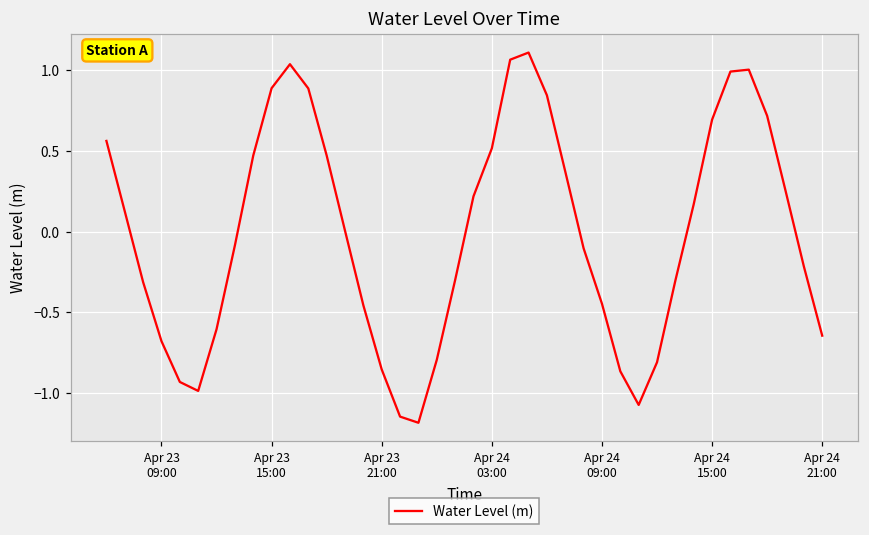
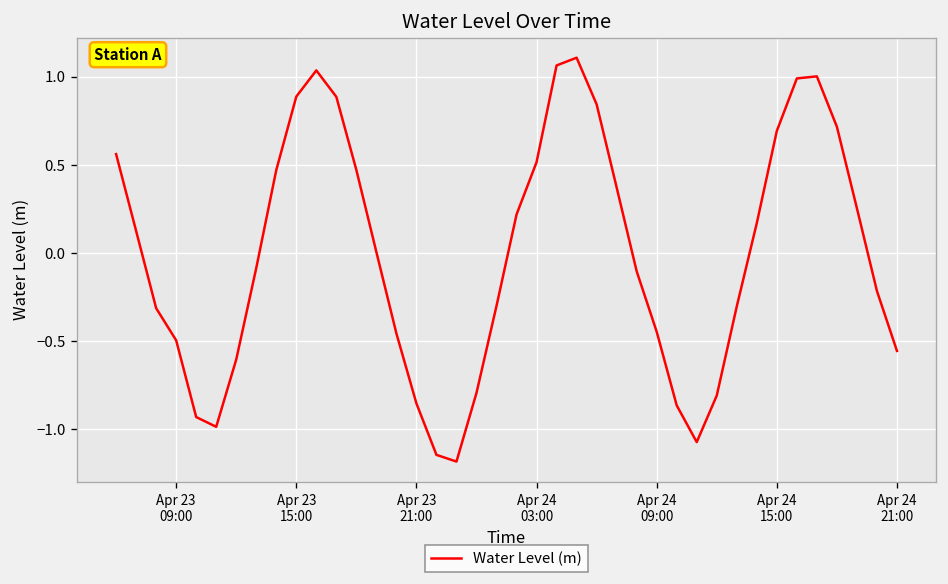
  {
-   "Apr 23 09:00": -0.68,
+   "Apr 23 09:00": -0.50,
    "Apr 23 15:00": 0.89,
    "Apr 23 21:00": -0.85,
    "Apr 24 03:00": 0.52,
    "Apr 24 09:00": -0.45,
    "Apr 24 15:00": 0.69,
-   "Apr 24 21:00": -0.64
+   "Apr 24 21:00": -0.56
  }
